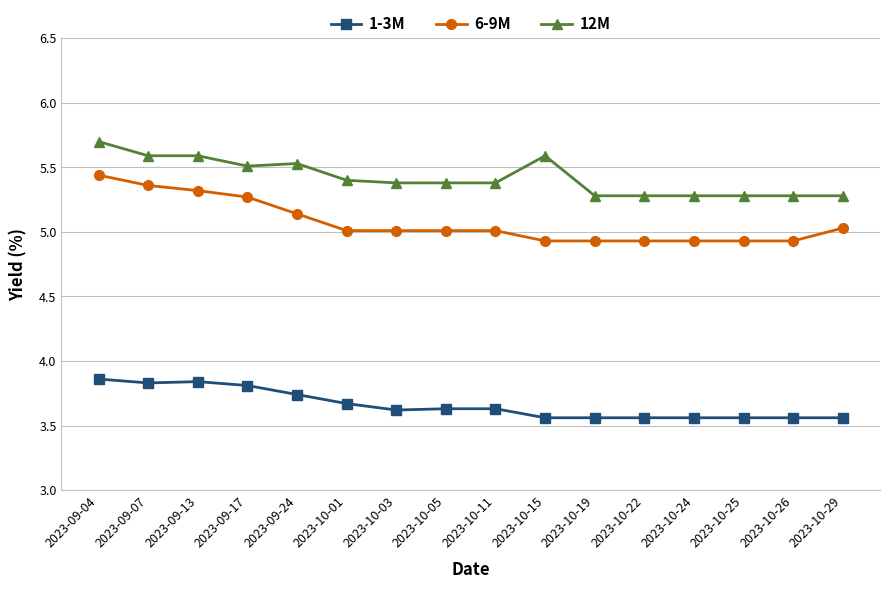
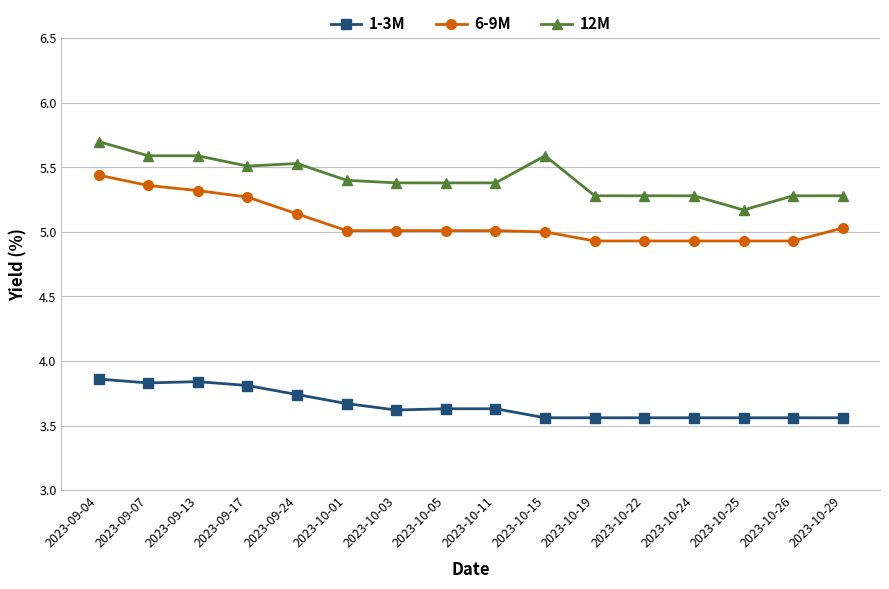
  {
    "1-3M": {
      "2023-09-04": 3.86,
      "2023-09-07": 3.83,
      "2023-09-13": 3.84,
      "2023-09-17": 3.81,
      "2023-09-24": 3.74,
      "2023-10-01": 3.67,
      "2023-10-03": 3.62,
      "2023-10-05": 3.63,
      "2023-10-11": 3.63,
      "2023-10-15": 3.56,
      "2023-10-19": 3.56,
      "2023-10-22": 3.56,
      "2023-10-24": 3.56,
      "2023-10-25": 3.56,
      "2023-10-26": 3.56,
      "2023-10-29": 3.56
    },
    "6-9M": {
      "2023-09-04": 5.44,
      "2023-09-07": 5.36,
      "2023-09-13": 5.32,
      "2023-09-17": 5.27,
      "2023-09-24": 5.14,
      "2023-10-01": 5.01,
      "2023-10-03": 5.01,
      "2023-10-05": 5.01,
      "2023-10-11": 5.01,
-     "2023-10-15": 4.93,
+     "2023-10-15": 5.00,
      "2023-10-19": 4.93,
      "2023-10-22": 4.93,
      "2023-10-24": 4.93,
      "2023-10-25": 4.93,
      "2023-10-26": 4.93,
      "2023-10-29": 5.03
    },
    "12M": {
      "2023-09-04": 5.70,
      "2023-09-07": 5.59,
      "2023-09-13": 5.59,
      "2023-09-17": 5.51,
      "2023-09-24": 5.53,
      "2023-10-01": 5.40,
      "2023-10-03": 5.38,
      "2023-10-05": 5.38,
      "2023-10-11": 5.38,
      "2023-10-15": 5.59,
      "2023-10-19": 5.28,
      "2023-10-22": 5.28,
      "2023-10-24": 5.28,
-     "2023-10-25": 5.28,
+     "2023-10-25": 5.17,
      "2023-10-26": 5.28,
      "2023-10-29": 5.28
    }
  }
